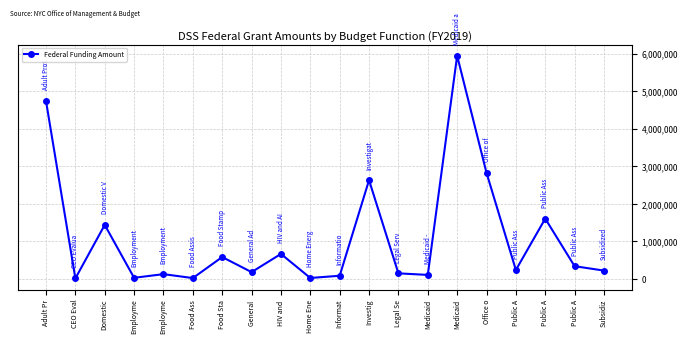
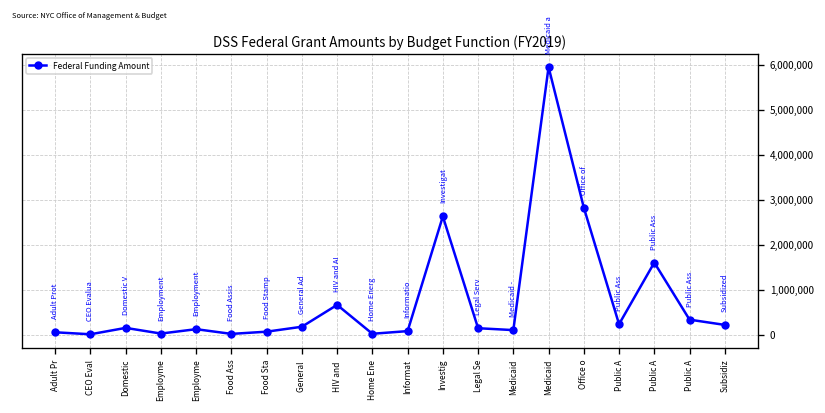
  {
-   "Adult Pr": "4,700,000",
+   "Adult Pr": "100,000",
    "CEO Eval": "0",
-   "Domestic": "1,400,000",
+   "Domestic": "200,000",
    "Food Ass": "0",
-   "Food Sta": "600,000",
+   "Food Sta": "100,000",
    "General": "200,000",
    "HIV and": "700,000",
    "Home Ene": "0",
    "Informat": "100,000",
    "Investig": "2,600,000",
    "Legal Se": "100,000",
    "Office o": "2,800,000",
    "Subsidiz": "200,000"
  }
